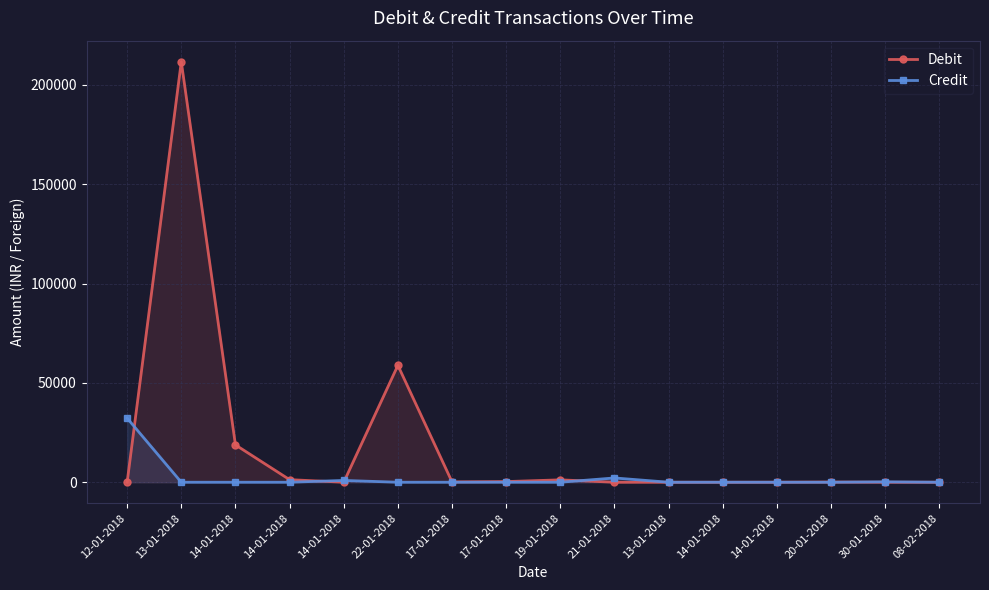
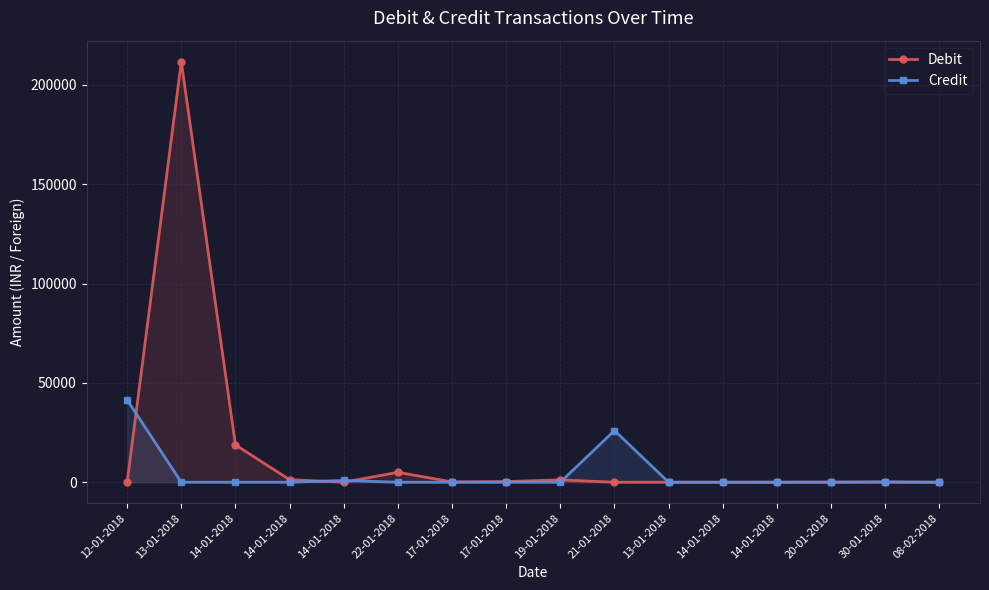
  {
    "Debit": {
      "12-01-2018": 0,
-     "22-01-2018": 59000,
+     "22-01-2018": 5000,
      "21-01-2018": 0
    },
    "Credit": {
-     "12-01-2018": 32000,
+     "12-01-2018": 41000,
      "22-01-2018": 0,
-     "21-01-2018": 2000
+     "21-01-2018": 26000
    }
  }
